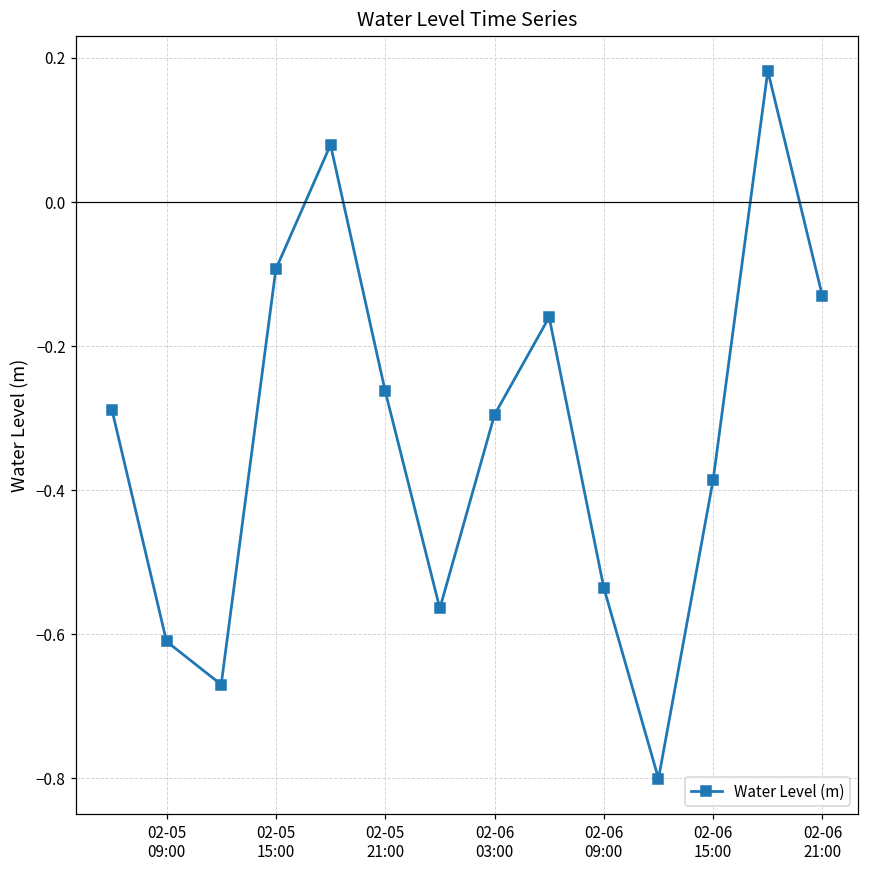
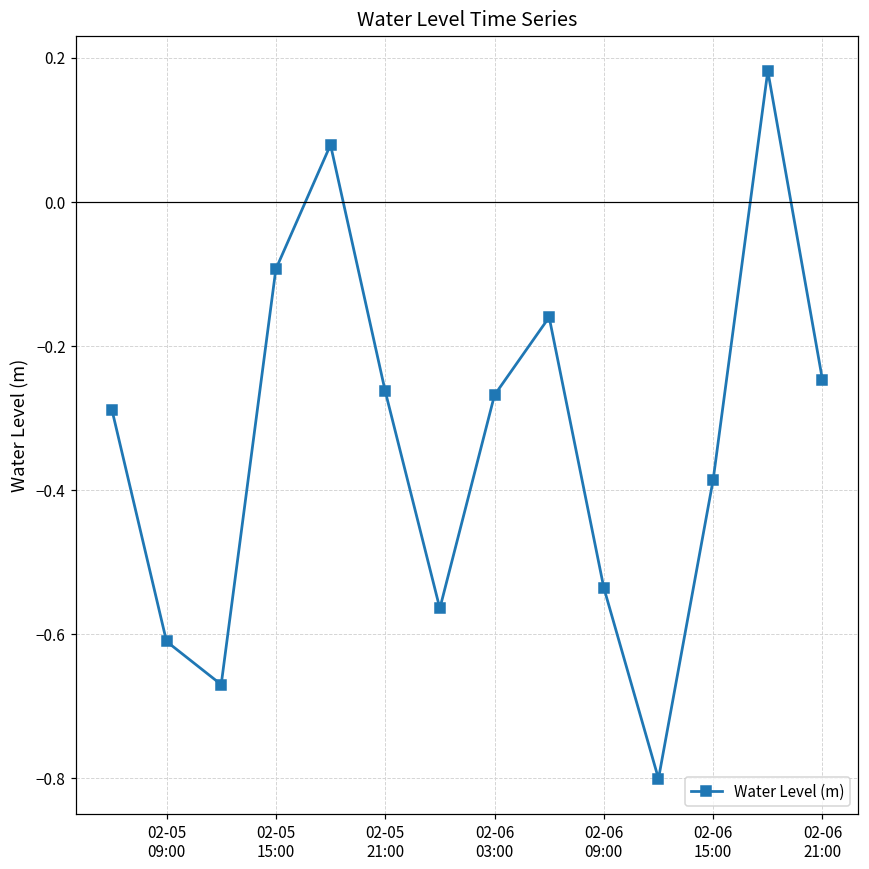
  {
    "02-05 09:00": -0.61,
    "02-05 15:00": -0.09,
    "02-05 21:00": -0.26,
-   "02-06 03:00": -0.30,
+   "02-06 03:00": -0.27,
    "02-06 09:00": -0.54,
    "02-06 15:00": -0.39,
-   "02-06 21:00": -0.13
+   "02-06 21:00": -0.25
  }
